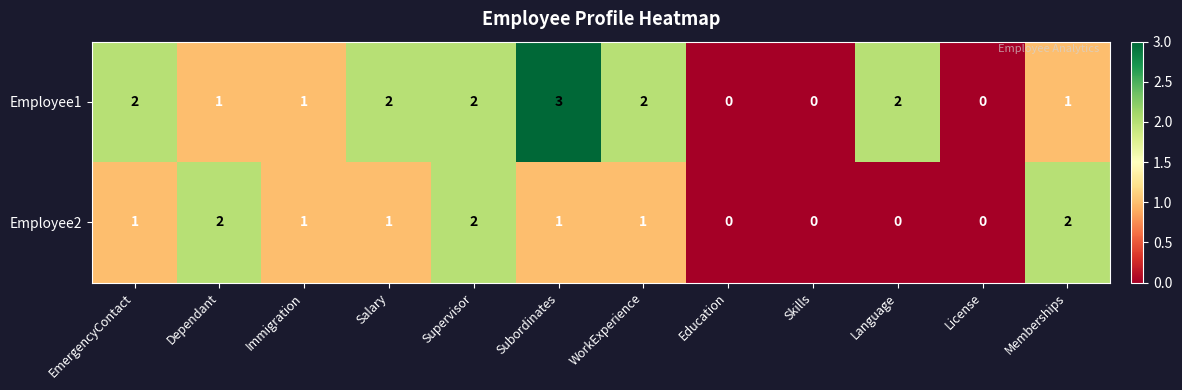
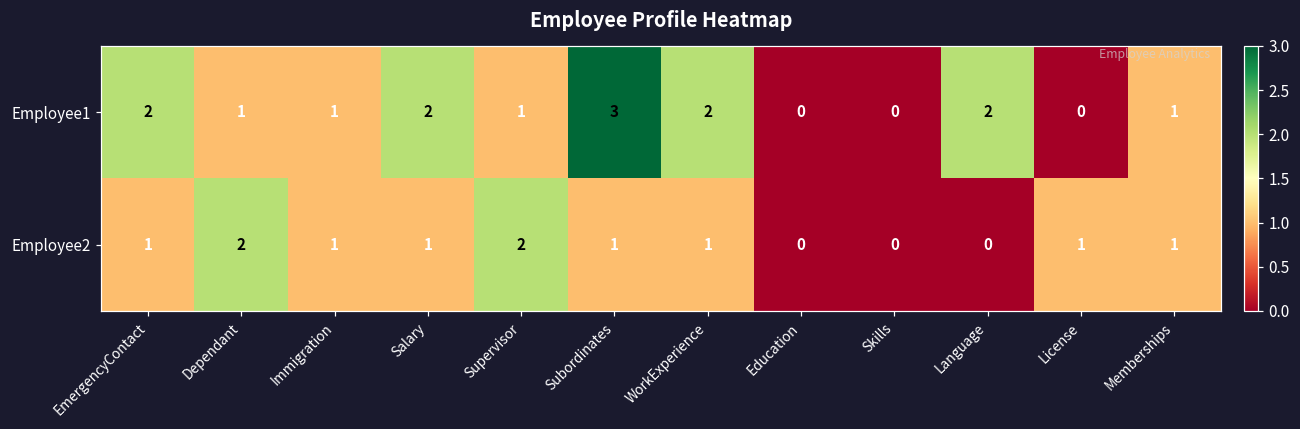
  {
    "Employee1": {
      "EmergencyContact": 2,
      "Dependant": 1,
      "Immigration": 1,
      "Salary": 2,
-     "Supervisor": 2,
+     "Supervisor": 1,
      "Subordinates": 3,
      "WorkExperience": 2,
      "Education": 0,
      "Skills": 0,
      "Language": 2,
      "License": 0
    },
    "Employee2": {
      "EmergencyContact": 1,
      "Dependant": 2,
      "Immigration": 1,
      "Salary": 1,
      "Supervisor": 2,
      "Subordinates": 1,
      "WorkExperience": 1,
      "Education": 0,
      "Skills": 0,
      "Language": 0,
-     "License": 0,
-     "Memberships": 2
+     "License": 1,
+     "Memberships": 1
    }
  }
